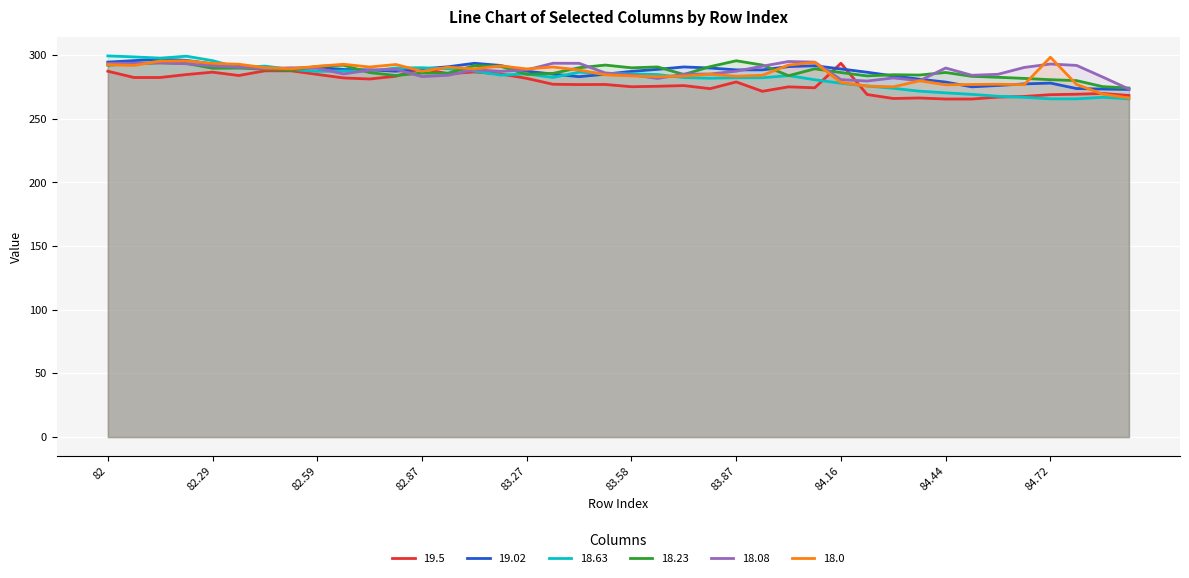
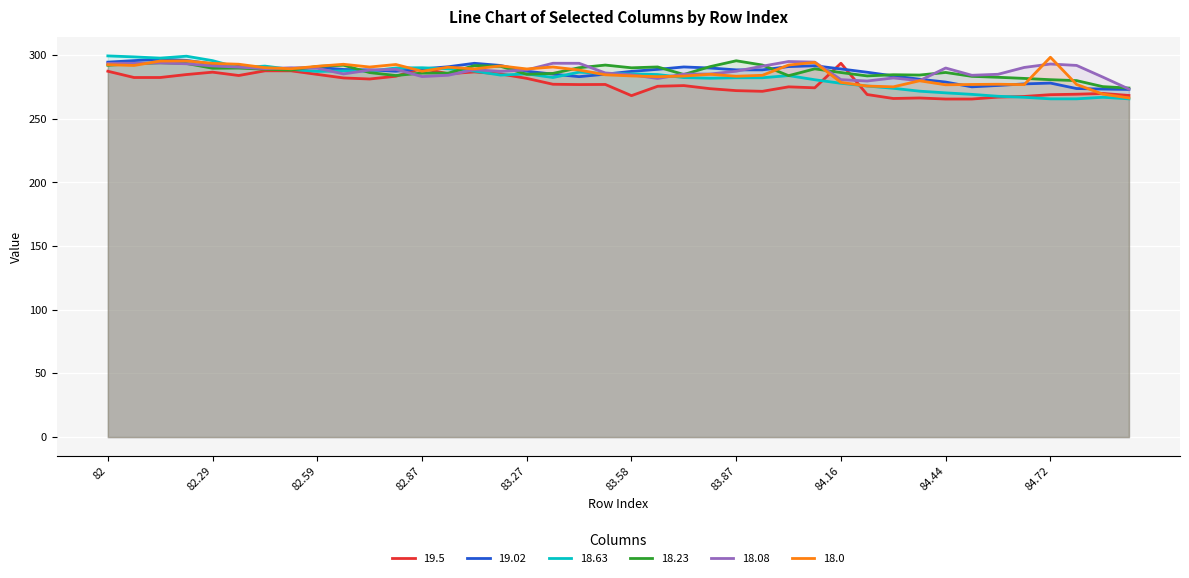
  {
    "19.5": {
      "82": 287,
      "82.29": 287,
      "82.59": 285,
      "83.27": 282,
-     "83.58": 275,
-     "83.87": 279,
+     "83.58": 268,
+     "83.87": 272,
      "84.16": 294,
      "84.44": 266,
      "84.72": 269
    },
    "19.02": {
      "84.16": 289,
      "84.44": 279,
      "84.72": 278
    },
    "18.63": {
      "82": 299,
      "82.29": 296,
      "82.59": 287,
      "84.44": 270,
      "84.72": 266
    },
    "18.23": {
      "83.58": 290,
      "83.87": 296,
      "84.16": 286,
      "84.44": 286,
      "84.72": 281
    },
    "18.08": {
      "82.87": 283,
      "84.16": 281,
      "84.44": 290,
      "84.72": 293
    },
    "18.0": {
      "84.44": 277,
      "84.72": 298
    }
  }
